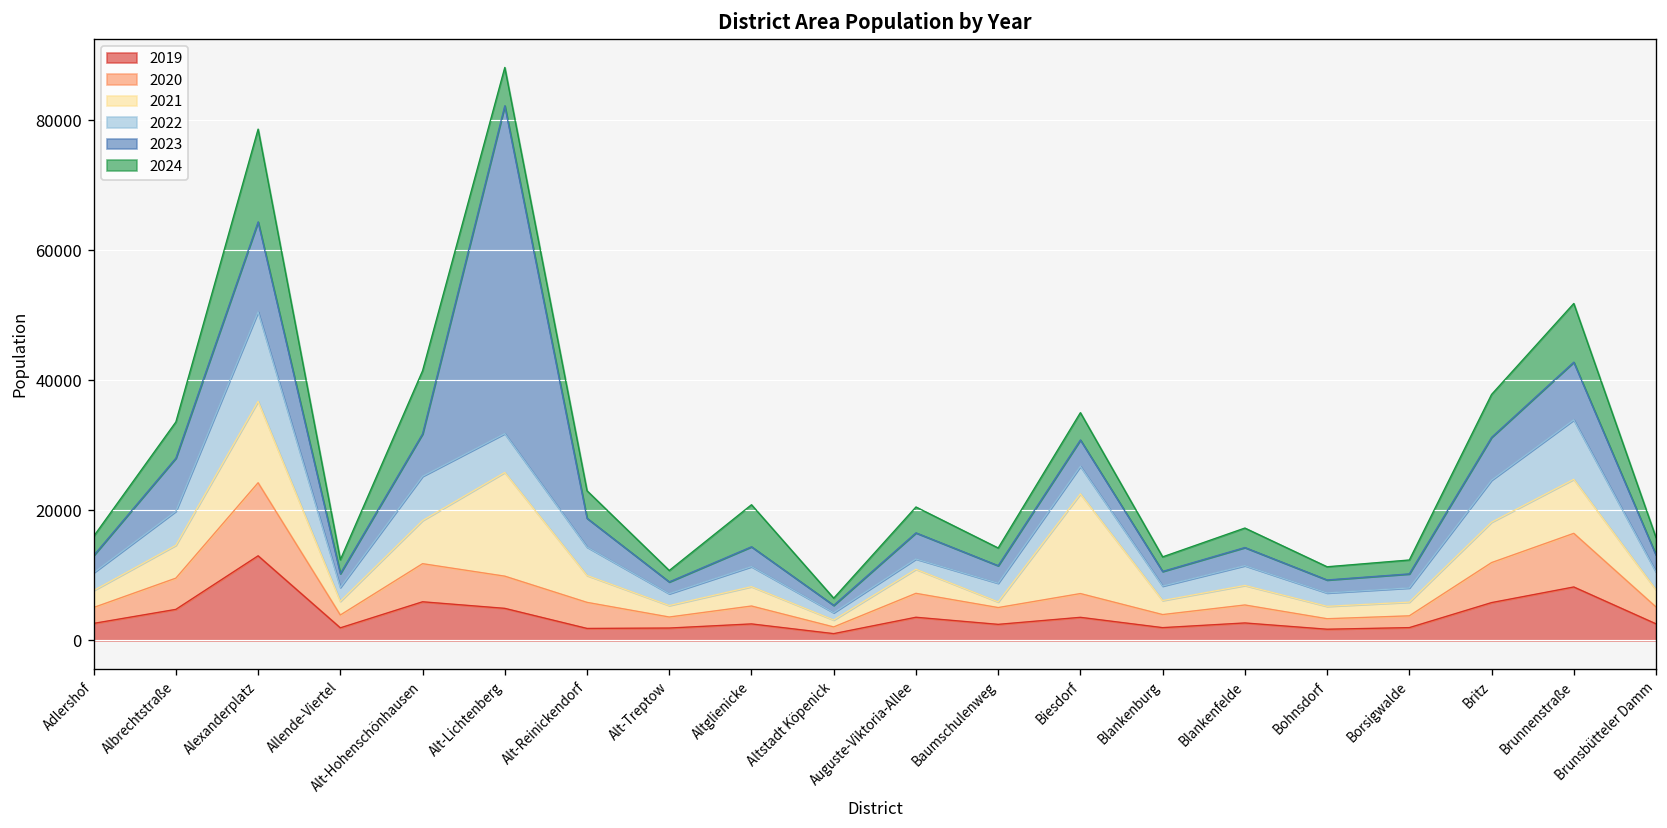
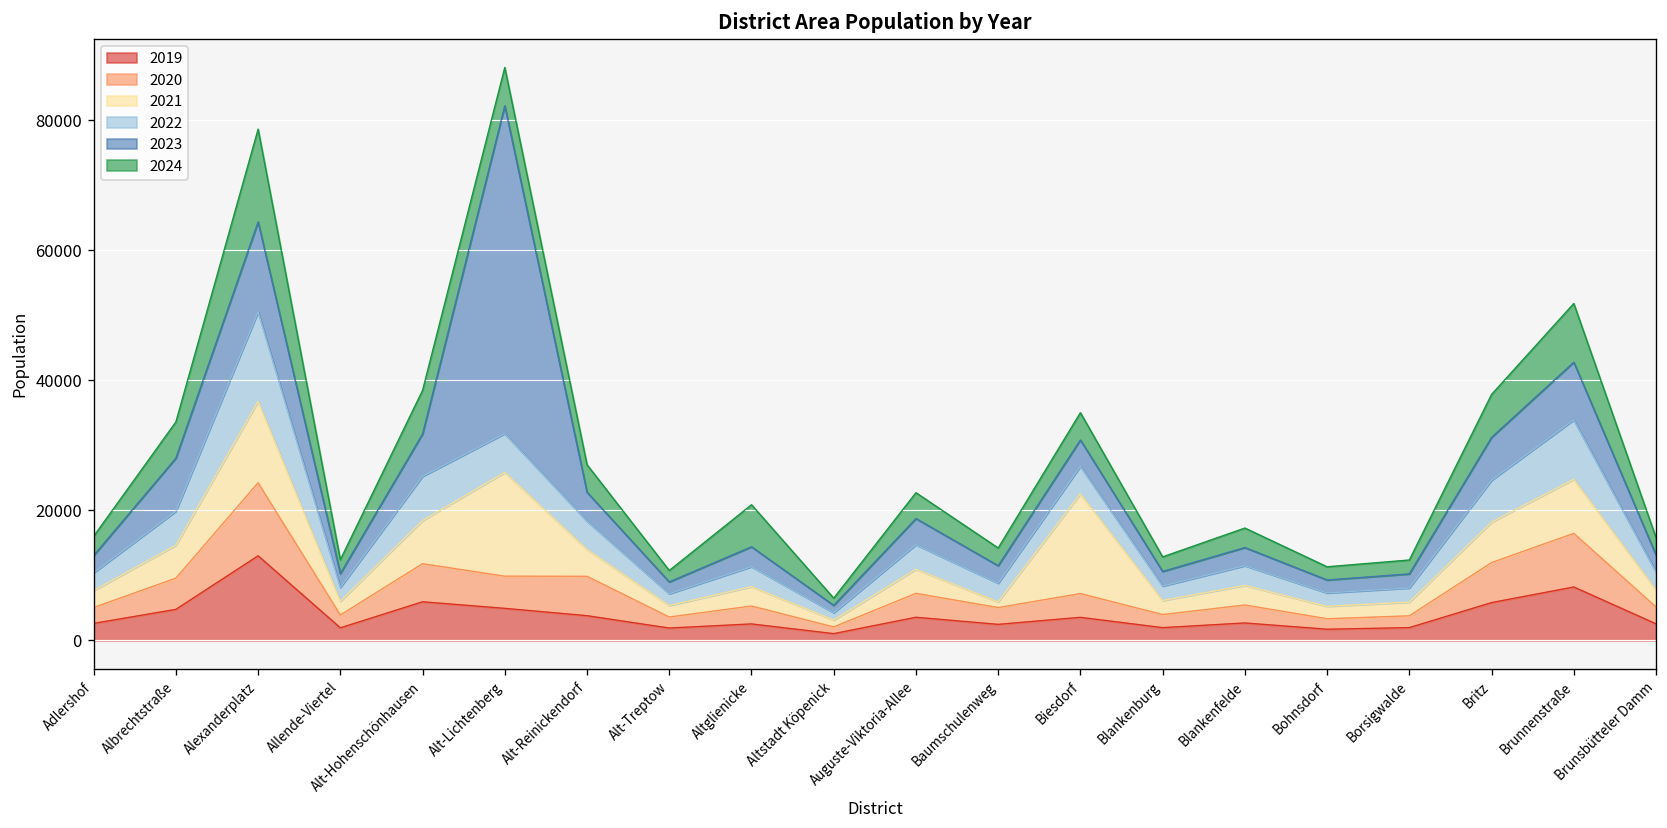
  {
    "2019": {
      "Adlershof": 3000,
      "Albrechtstraße": 5000,
      "Alexanderplatz": 13000,
      "Allende-Viertel": 2000,
      "Alt-Hohenschönhausen": 6000,
      "Alt-Lichtenberg": 5000,
-     "Alt-Reinickendorf": 2000,
+     "Alt-Reinickendorf": 4000,
      "Alt-Treptow": 2000,
      "Altglienicke": 3000,
      "Altstadt Köpenick": 1000,
      "Auguste-Viktoria-Allee": 4000,
      "Baumschulenweg": 2000,
      "Biesdorf": 4000,
      "Blankenburg": 2000,
      "Blankenfelde": 3000,
      "Bohnsdorf": 2000,
      "Borsigwalde": 2000,
      "Britz": 6000,
      "Brunnenstraße": 8000,
      "Brunsbütteler Damm": 3000
    },
    "2020": {
      "Adlershof": 2000,
      "Albrechtstraße": 5000,
      "Alexanderplatz": 11000,
      "Allende-Viertel": 2000,
      "Alt-Hohenschönhausen": 6000,
      "Alt-Lichtenberg": 5000,
-     "Alt-Reinickendorf": 4000,
+     "Alt-Reinickendorf": 6000,
      "Alt-Treptow": 2000,
      "Altglienicke": 3000,
      "Altstadt Köpenick": 1000,
      "Auguste-Viktoria-Allee": 4000,
      "Baumschulenweg": 3000,
      "Biesdorf": 4000,
      "Blankenburg": 2000,
      "Blankenfelde": 3000,
      "Bohnsdorf": 2000,
      "Borsigwalde": 2000,
      "Britz": 6000,
      "Brunnenstraße": 8000,
      "Brunsbütteler Damm": 3000
    },
    "2021": {
      "Adlershof": 3000,
      "Albrechtstraße": 5000,
      "Alexanderplatz": 13000,
      "Allende-Viertel": 2000,
      "Alt-Hohenschönhausen": 7000,
      "Alt-Lichtenberg": 16000,
      "Alt-Reinickendorf": 4000,
      "Alt-Treptow": 2000,
      "Altglienicke": 3000,
      "Altstadt Köpenick": 1000,
      "Auguste-Viktoria-Allee": 4000,
      "Baumschulenweg": 1000,
      "Biesdorf": 15000,
      "Blankenburg": 2000,
      "Blankenfelde": 3000,
      "Bohnsdorf": 2000,
      "Borsigwalde": 2000,
      "Britz": 6000,
      "Brunnenstraße": 8000,
      "Brunsbütteler Damm": 3000
    },
    "2022": {
      "Adlershof": 3000,
      "Albrechtstraße": 5000,
      "Alexanderplatz": 14000,
      "Allende-Viertel": 2000,
      "Alt-Hohenschönhausen": 7000,
      "Alt-Lichtenberg": 6000,
      "Alt-Reinickendorf": 4000,
      "Alt-Treptow": 2000,
      "Altglienicke": 3000,
      "Altstadt Köpenick": 1000,
-     "Auguste-Viktoria-Allee": 2000,
+     "Auguste-Viktoria-Allee": 4000,
      "Baumschulenweg": 3000,
      "Biesdorf": 4000,
      "Blankenburg": 2000,
      "Blankenfelde": 3000,
      "Bohnsdorf": 2000,
      "Borsigwalde": 2000,
      "Britz": 6000,
      "Brunnenstraße": 9000,
      "Brunsbütteler Damm": 3000
    },
    "2023": {
      "Adlershof": 3000,
      "Albrechtstraße": 8000,
      "Alexanderplatz": 14000,
      "Allende-Viertel": 2000,
      "Alt-Hohenschönhausen": 7000,
      "Alt-Lichtenberg": 50000,
      "Alt-Reinickendorf": 4000,
      "Alt-Treptow": 2000,
      "Altglienicke": 3000,
      "Altstadt Köpenick": 1000,
      "Auguste-Viktoria-Allee": 4000,
      "Baumschulenweg": 3000,
      "Biesdorf": 4000,
      "Blankenburg": 2000,
      "Blankenfelde": 3000,
      "Bohnsdorf": 2000,
      "Borsigwalde": 2000,
      "Britz": 7000,
      "Brunnenstraße": 9000,
      "Brunsbütteler Damm": 3000
    },
    "2024": {
      "Adlershof": 3000,
      "Albrechtstraße": 6000,
      "Alexanderplatz": 14000,
      "Allende-Viertel": 2000,
-     "Alt-Hohenschönhausen": 10000,
+     "Alt-Hohenschönhausen": 7000,
      "Alt-Lichtenberg": 6000,
      "Alt-Reinickendorf": 4000,
      "Alt-Treptow": 2000,
      "Altglienicke": 6000,
      "Altstadt Köpenick": 1000,
      "Auguste-Viktoria-Allee": 4000,
      "Baumschulenweg": 3000,
      "Biesdorf": 4000,
      "Blankenburg": 2000,
      "Blankenfelde": 3000,
      "Bohnsdorf": 2000,
      "Borsigwalde": 2000,
      "Britz": 7000,
      "Brunnenstraße": 9000,
      "Brunsbütteler Damm": 3000
    }
  }
